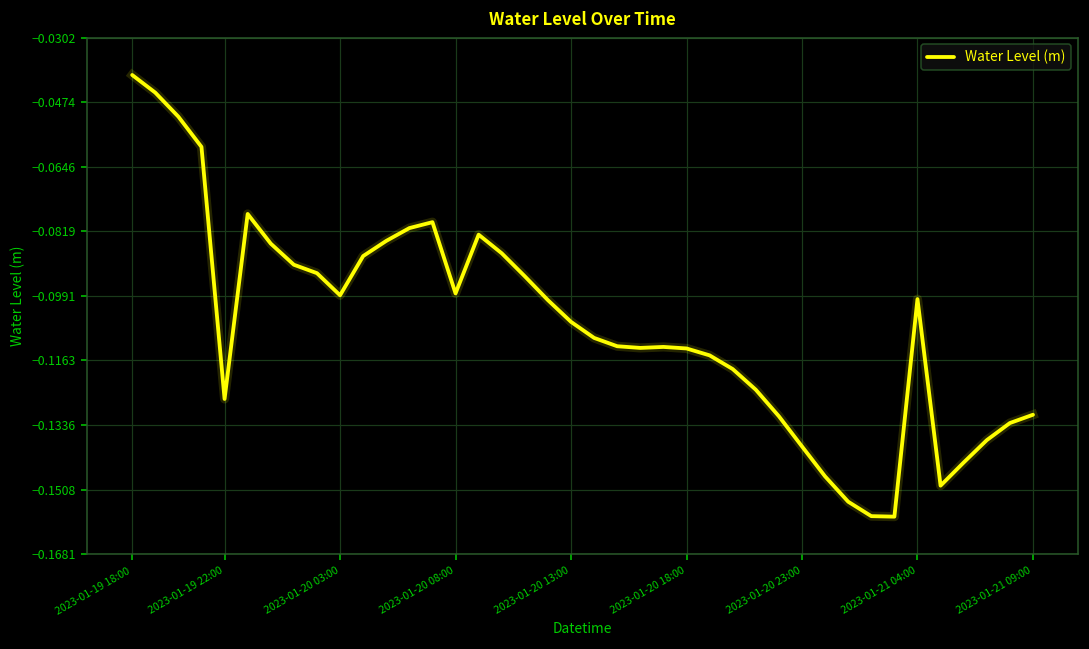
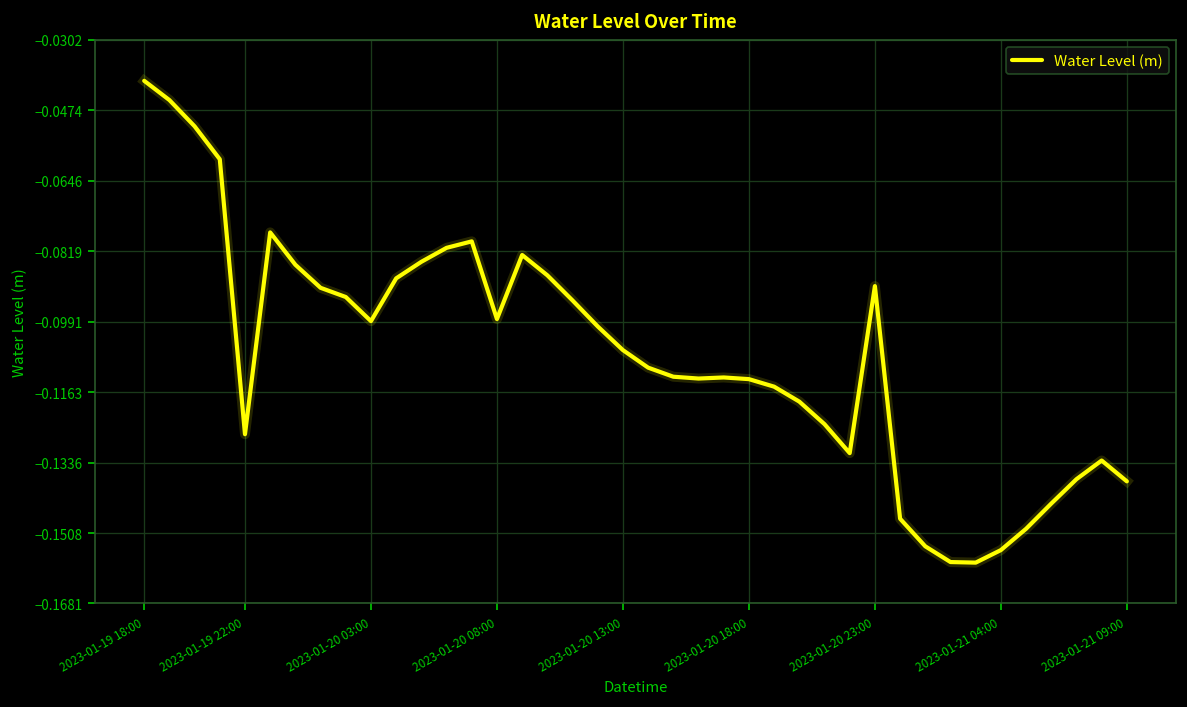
  {
    "2023-01-19 18:00": -0.040,
    "2023-01-19 22:00": -0.127,
    "2023-01-20 03:00": -0.099,
    "2023-01-20 08:00": -0.098,
    "2023-01-20 13:00": -0.106,
    "2023-01-20 18:00": -0.113,
-   "2023-01-20 23:00": -0.139,
-   "2023-01-21 04:00": -0.100,
-   "2023-01-21 09:00": -0.131
+   "2023-01-20 23:00": -0.090,
+   "2023-01-21 04:00": -0.155,
+   "2023-01-21 09:00": -0.138
  }
